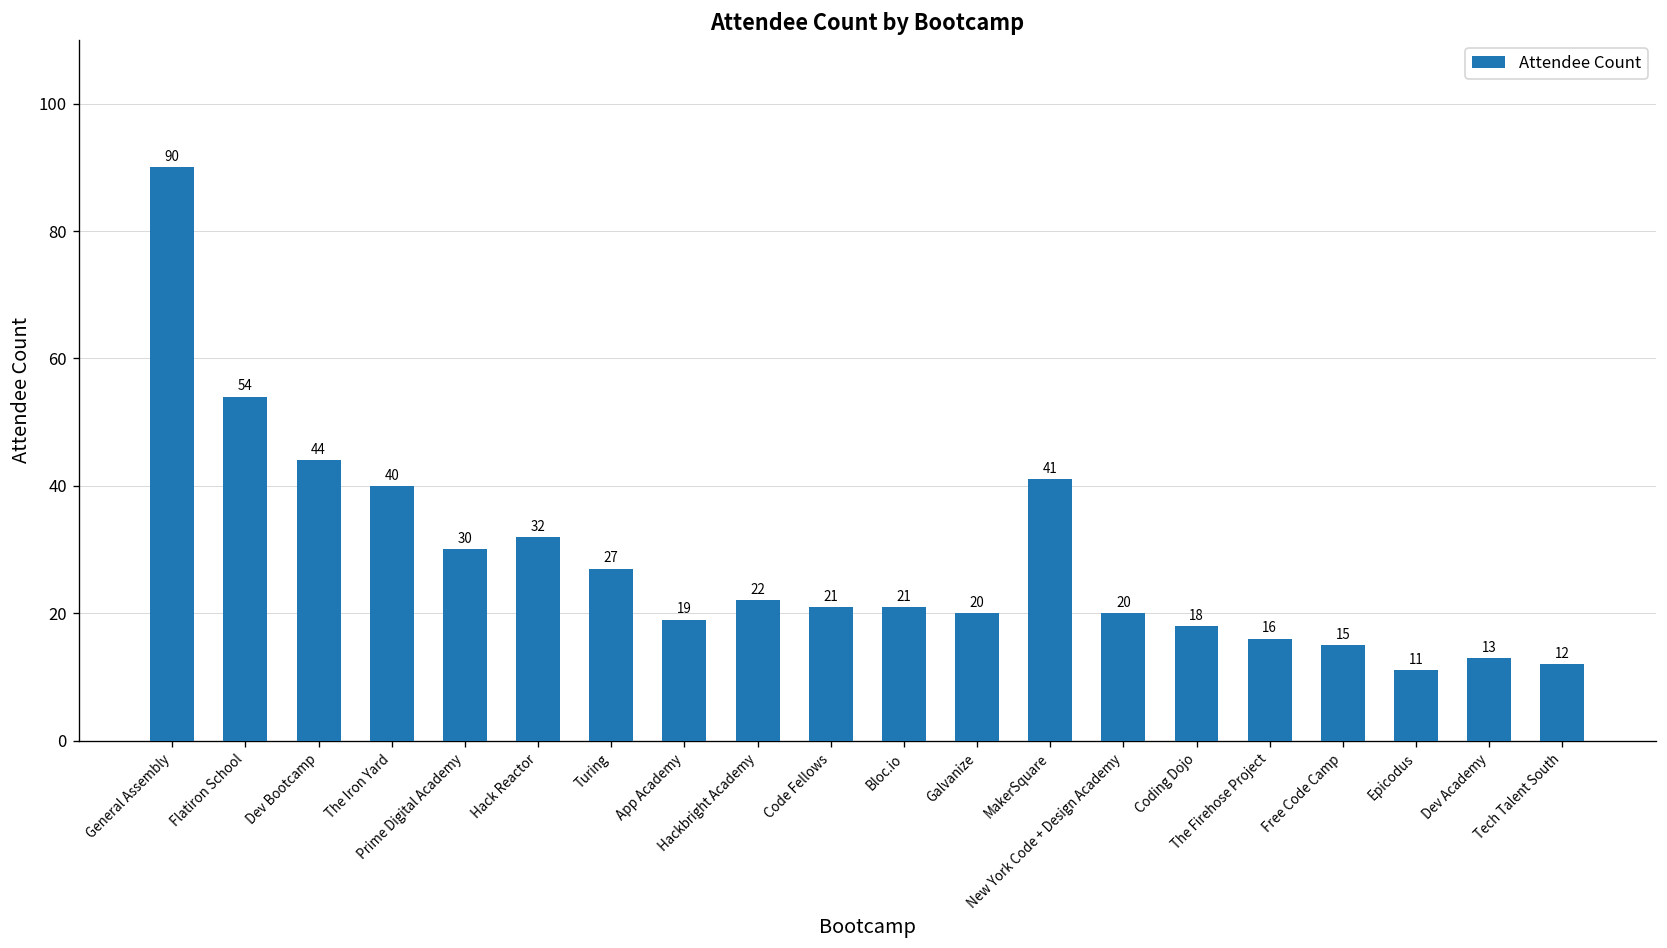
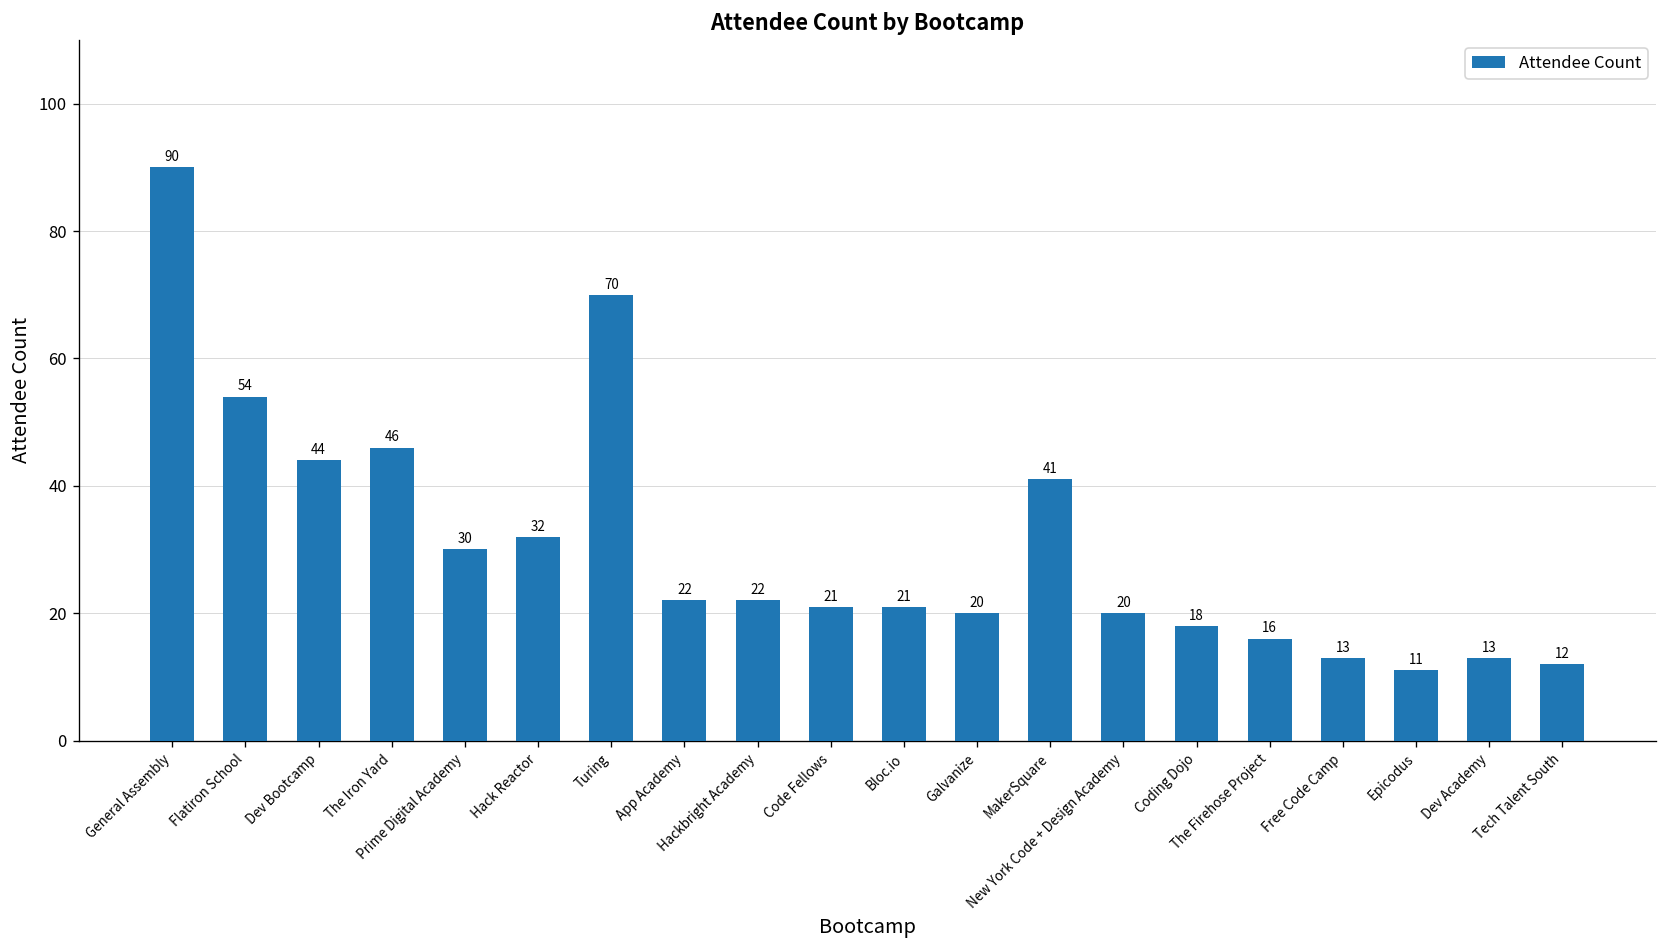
  {
    "General Assembly": 90,
    "Flatiron School": 54,
    "Dev Bootcamp": 44,
-   "The Iron Yard": 40,
+   "The Iron Yard": 46,
    "Prime Digital Academy": 30,
    "Hack Reactor": 32,
-   "Turing": 27,
-   "App Academy": 19,
+   "Turing": 70,
+   "App Academy": 22,
    "Hackbright Academy": 22,
    "Code Fellows": 21,
    "Bloc.io": 21,
    "Galvanize": 20,
    "MakerSquare": 41,
    "New York Code + Design Academy": 20,
    "Coding Dojo": 18,
    "The Firehose Project": 16,
-   "Free Code Camp": 15,
+   "Free Code Camp": 13,
    "Epicodus": 11,
    "Dev Academy": 13,
    "Tech Talent South": 12
  }
